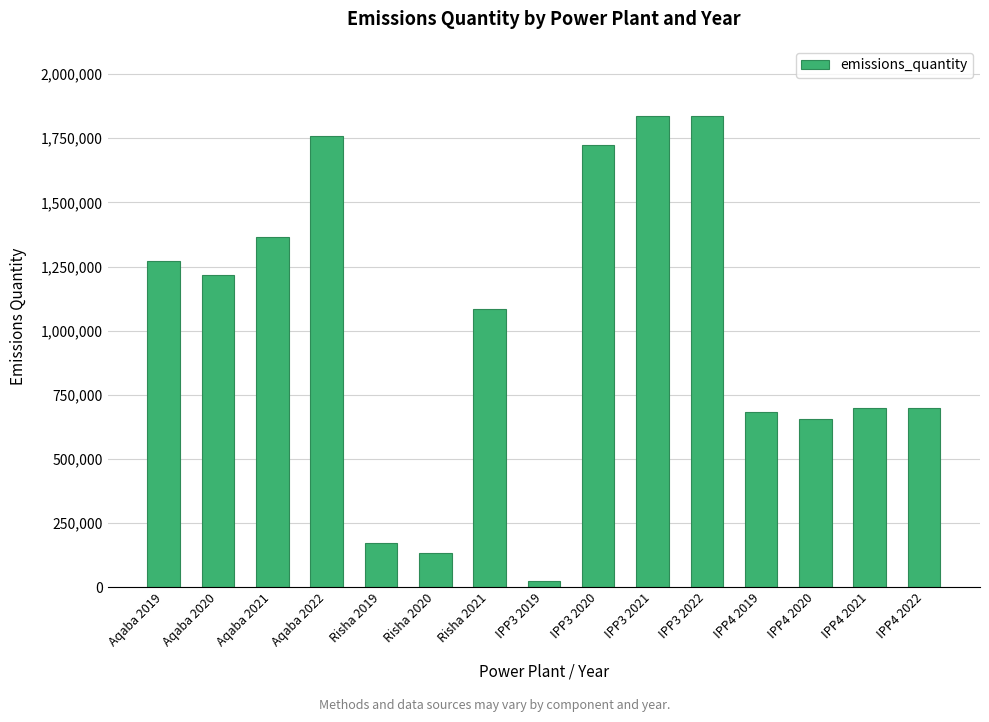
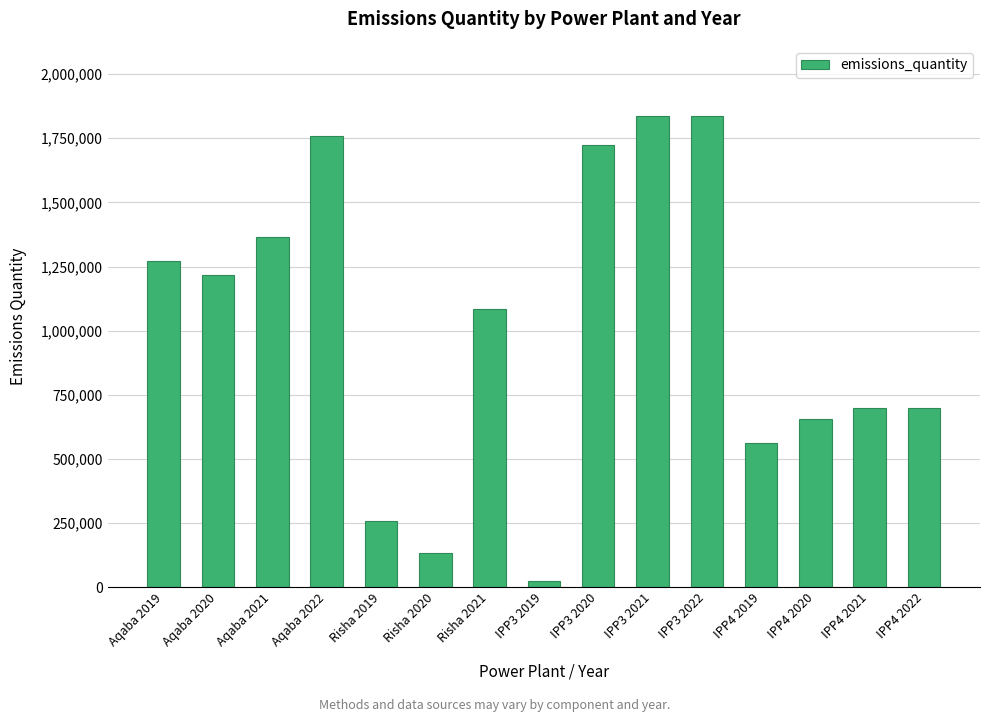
  {
    "Aqaba 2019": "1,270,000",
    "Aqaba 2020": "1,220,000",
    "Aqaba 2021": "1,360,000",
    "Aqaba 2022": "1,760,000",
-   "Risha 2019": "170,000",
+   "Risha 2019": "260,000",
    "Risha 2020": "130,000",
    "Risha 2021": "1,080,000",
    "IPP3 2019": "30,000",
    "IPP3 2020": "1,720,000",
    "IPP3 2021": "1,840,000",
    "IPP3 2022": "1,840,000",
-   "IPP4 2019": "680,000",
+   "IPP4 2019": "560,000",
    "IPP4 2020": "660,000",
    "IPP4 2021": "700,000",
    "IPP4 2022": "700,000"
  }
